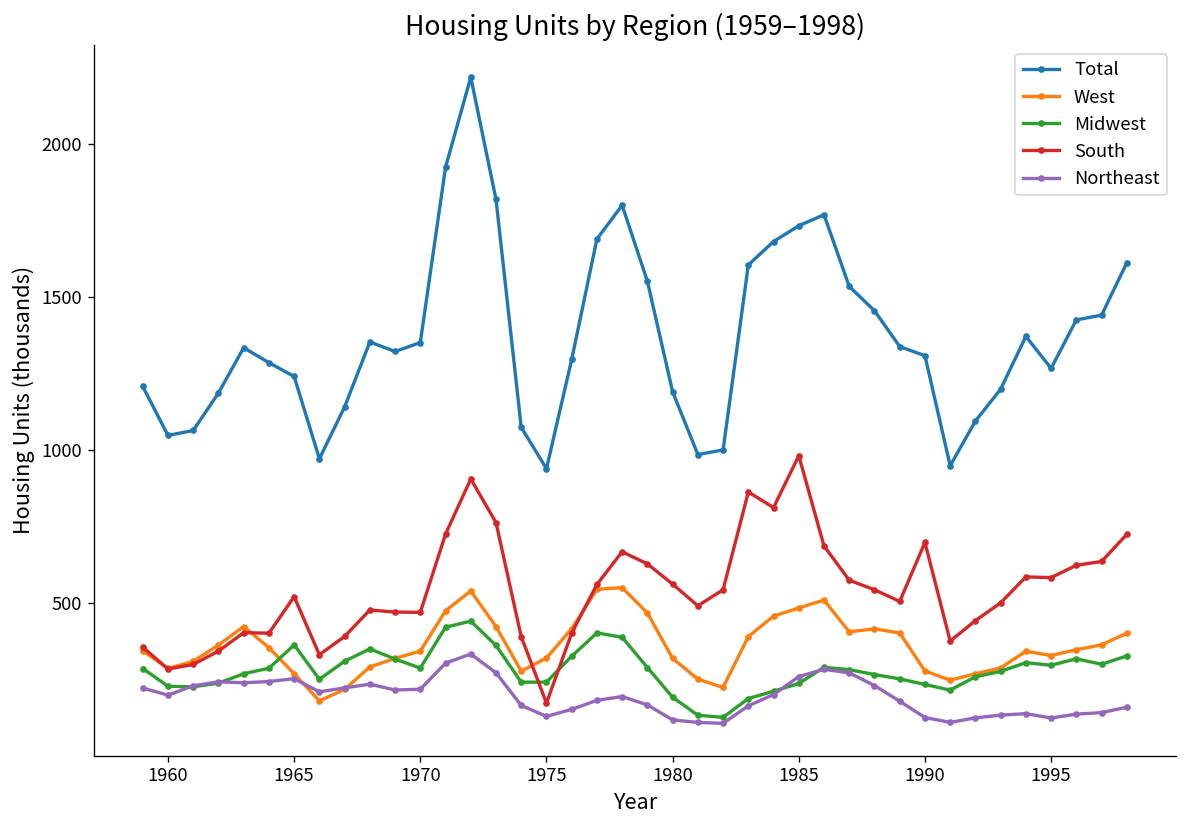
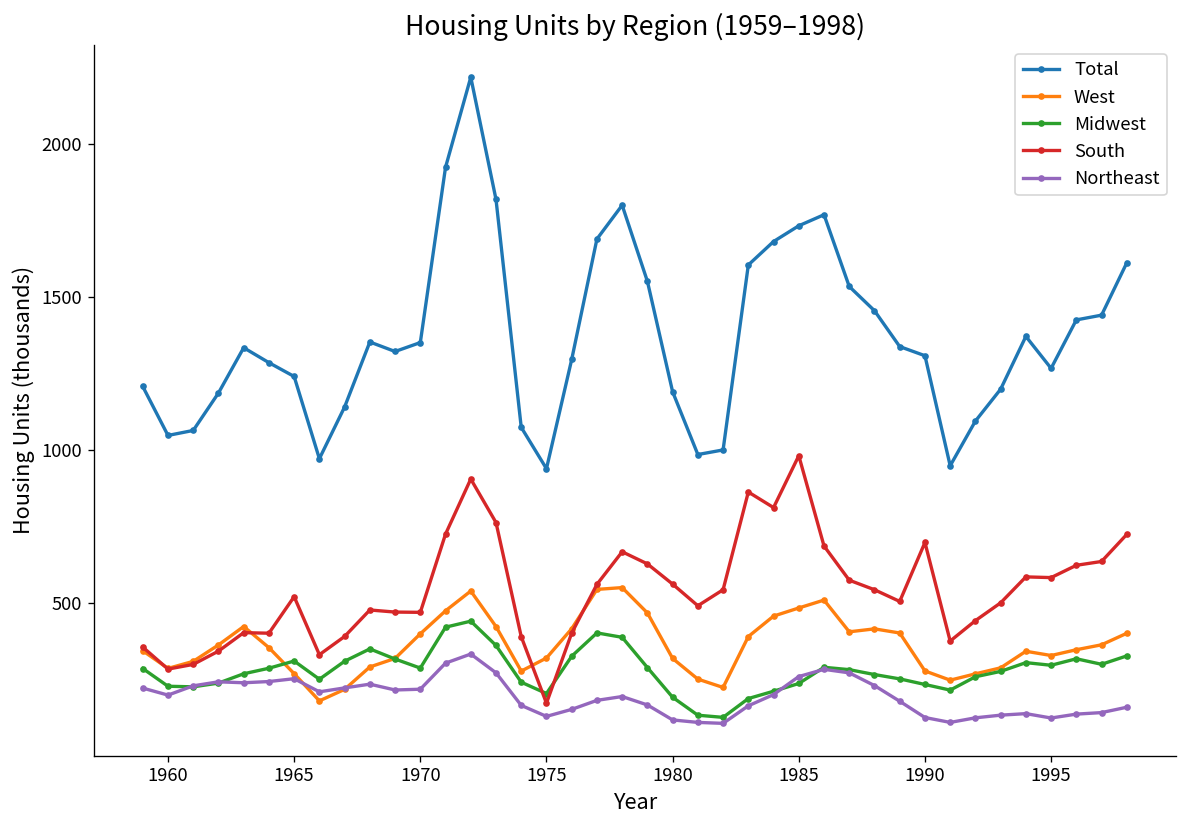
  {
    "Total": {
      "1960": 1050,
      "1965": 1240,
      "1970": 1350,
      "1975": 940,
      "1980": 1190,
      "1985": 1730,
      "1990": 1310,
      "1995": 1270
    },
    "West": {
      "1965": 270,
-     "1970": 340,
+     "1970": 400,
      "1975": 320,
      "1980": 320,
      "1985": 480,
      "1990": 280,
      "1995": 330
    },
    "Midwest": {
      "1960": 230,
-     "1965": 360,
+     "1965": 310,
      "1970": 290,
-     "1975": 240,
+     "1975": 200,
      "1980": 190,
      "1985": 240,
      "1990": 230,
      "1995": 300
    },
    "South": {
      "1965": 520,
      "1970": 470,
      "1975": 170,
      "1980": 560,
      "1985": 980,
      "1990": 700,
      "1995": 580
    },
    "Northeast": {
      "1960": 200,
      "1965": 250,
      "1970": 220,
      "1975": 130,
      "1980": 120,
      "1985": 260,
      "1990": 130,
      "1995": 120
    }
  }
